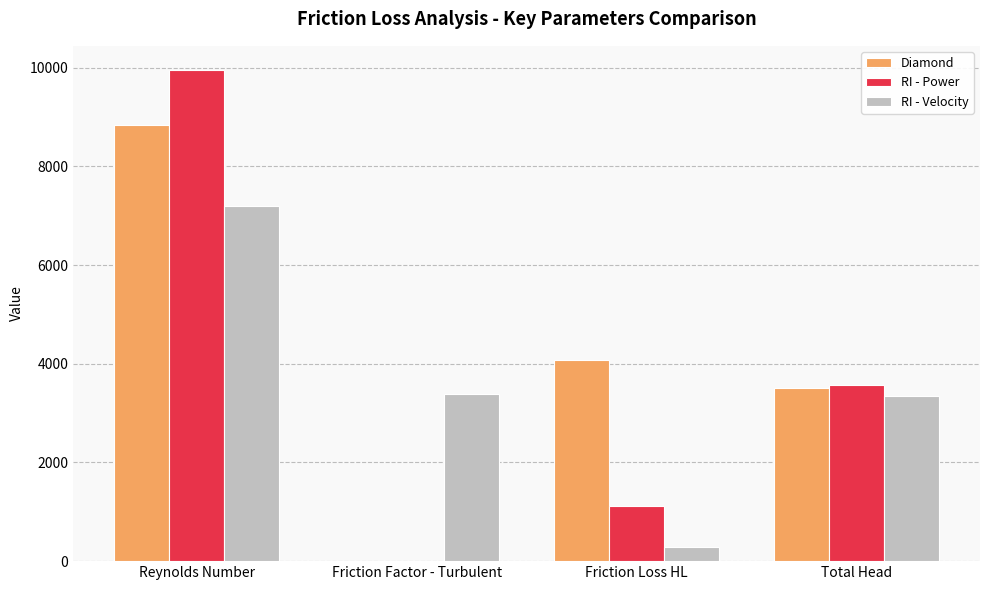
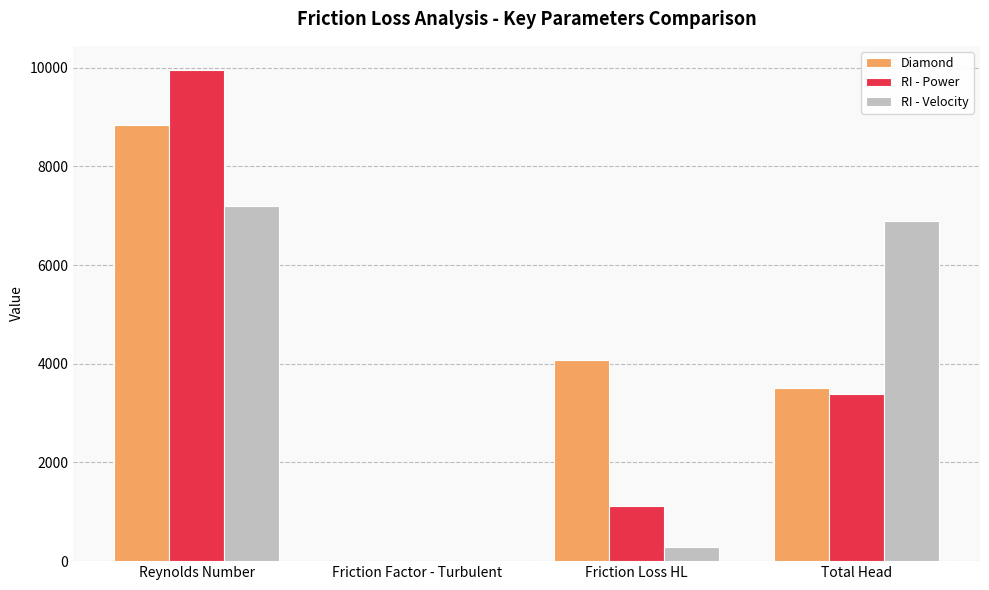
  {
    "Diamond": {
      "Reynolds Number": 8800,
      "Friction Loss HL": 4100,
      "Total Head": 3500
    },
    "RI - Power": {
      "Reynolds Number": 9900,
      "Friction Loss HL": 1100,
-     "Total Head": 3600
+     "Total Head": 3400
    },
    "RI - Velocity": {
      "Reynolds Number": 7200,
-     "Friction Factor - Turbulent": 3400,
+     "Friction Factor - Turbulent": 0,
      "Friction Loss HL": 300,
-     "Total Head": 3300
+     "Total Head": 6900
    }
  }
